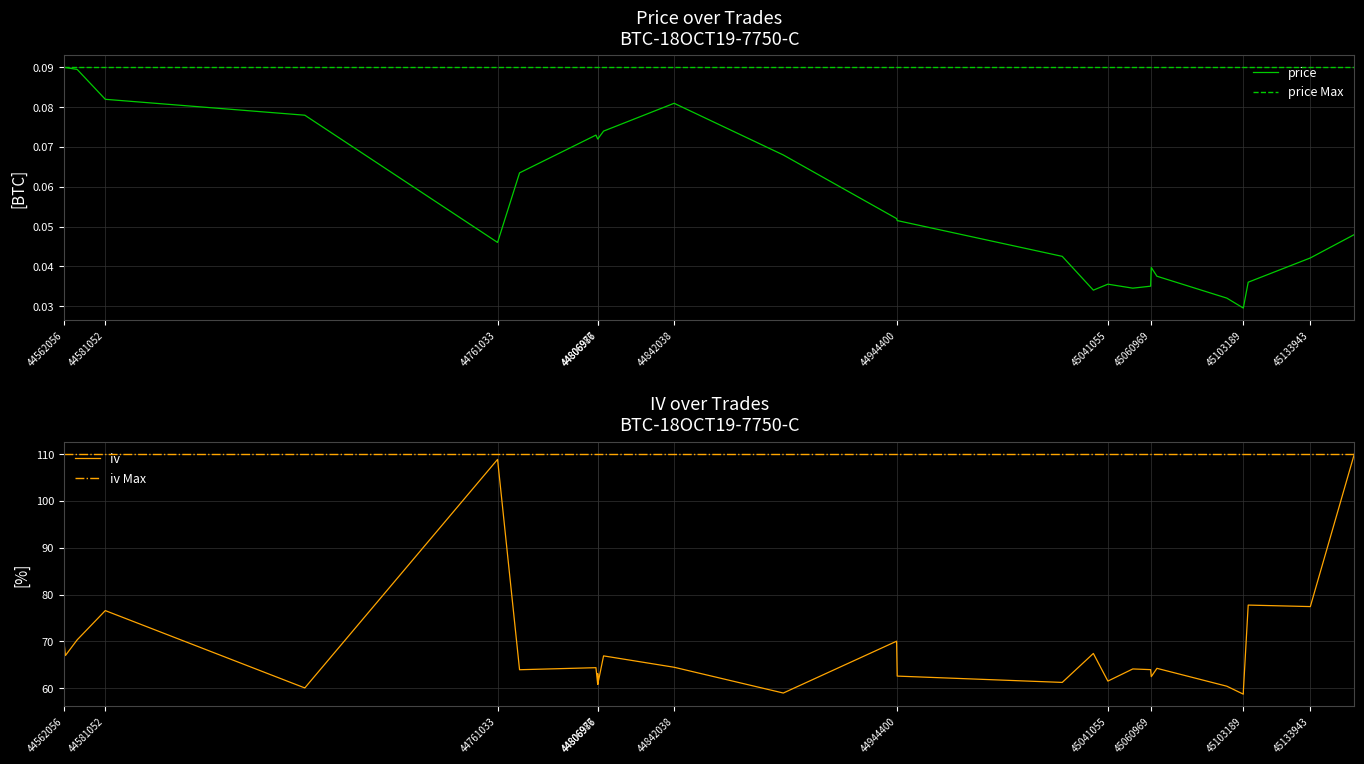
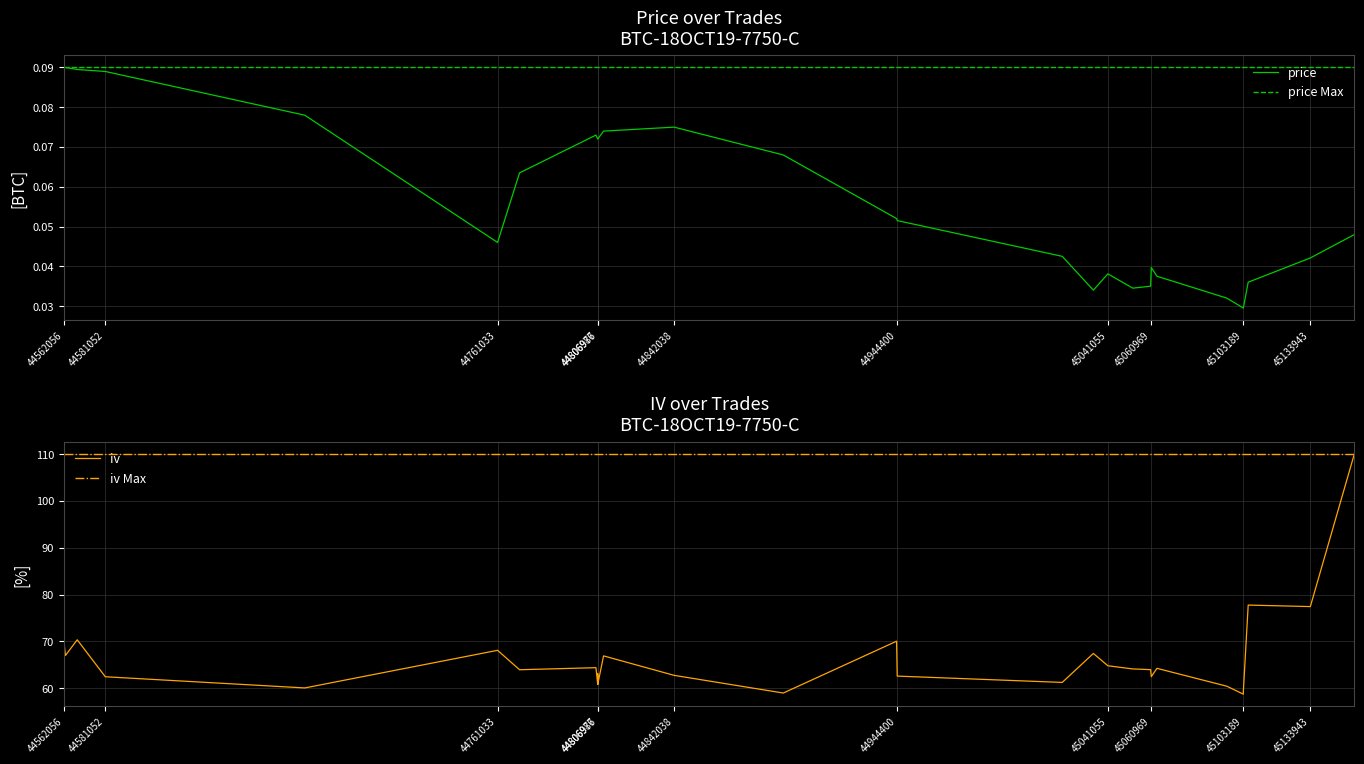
  {
    "Price over Trades BTC-18OCT19-7750-C": {
      "44562056": 0.090,
-     "44581052": 0.082,
+     "44581052": 0.089,
      "44761033": 0.046,
      "44806977": 0.072,
      "44806986": 0.072,
-     "44842038": 0.081,
+     "44842038": 0.075,
      "44944400": 0.052,
-     "45041055": 0.036,
+     "45041055": 0.038,
      "45060969": 0.040,
      "45103189": 0.030,
      "45133943": 0.042
    },
    "IV over Trades BTC-18OCT19-7750-C": {
      "44562056": 70,
-     "44581052": 77,
-     "44761033": 109,
+     "44581052": 62,
+     "44761033": 68,
      "44806977": 61,
      "44806986": 63,
-     "44842038": 64,
+     "44842038": 63,
      "44944400": 63,
-     "45041055": 62,
+     "45041055": 65,
      "45060969": 62,
      "45103189": 59,
      "45133943": 77
    }
  }
